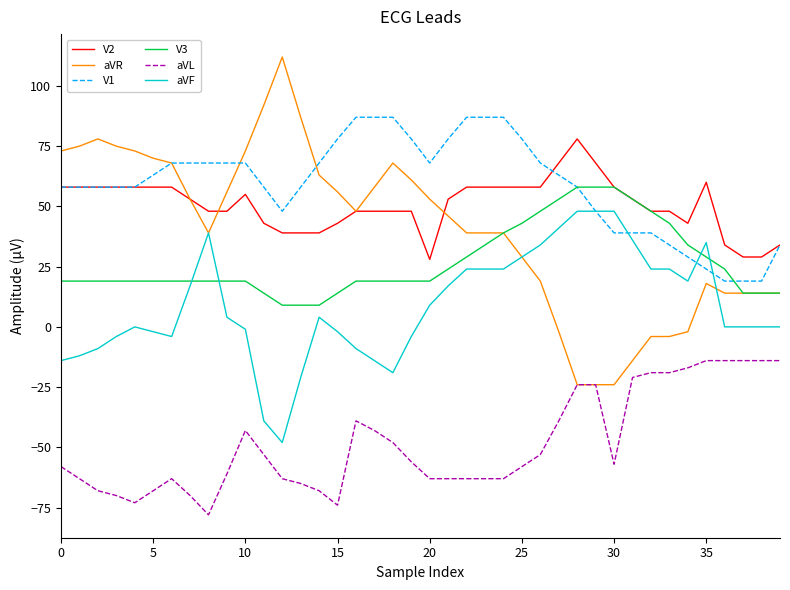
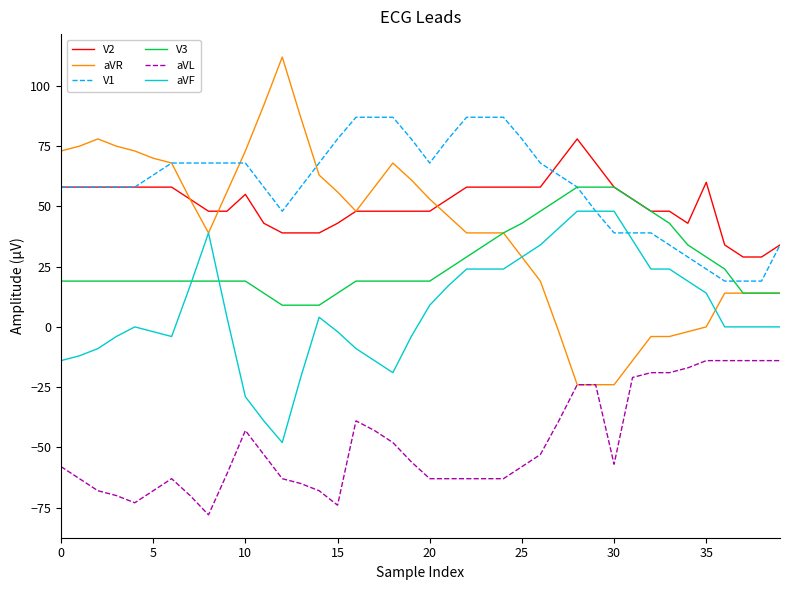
  {
    "V2": {
      "5": 58,
      "10": 55,
      "15": 43,
-     "20": 28,
+     "20": 48,
      "25": 58,
      "35": 60
    },
    "aVR": {
      "0": 73,
      "5": 70,
      "10": 73,
      "15": 56,
      "20": 53,
      "30": -24,
-     "35": 18
+     "35": 0
    },
    "V1": {
      "5": 63,
      "10": 68,
      "15": 78,
      "20": 68,
      "25": 78,
      "30": 39,
      "35": 24
    },
    "V3": {
      "0": 19,
      "5": 19,
      "10": 19,
      "15": 14,
      "20": 19,
      "25": 43,
      "35": 29
    },
    "aVL": {
      "0": -58,
      "5": -68,
      "10": -43,
      "15": -74,
      "20": -63,
      "25": -58,
      "30": -57,
      "35": -14
    },
    "aVF": {
      "0": -14,
      "5": -2,
-     "10": -1,
+     "10": -29,
      "15": -2,
      "20": 9,
      "30": 48,
-     "35": 35
+     "35": 14
    }
  }
